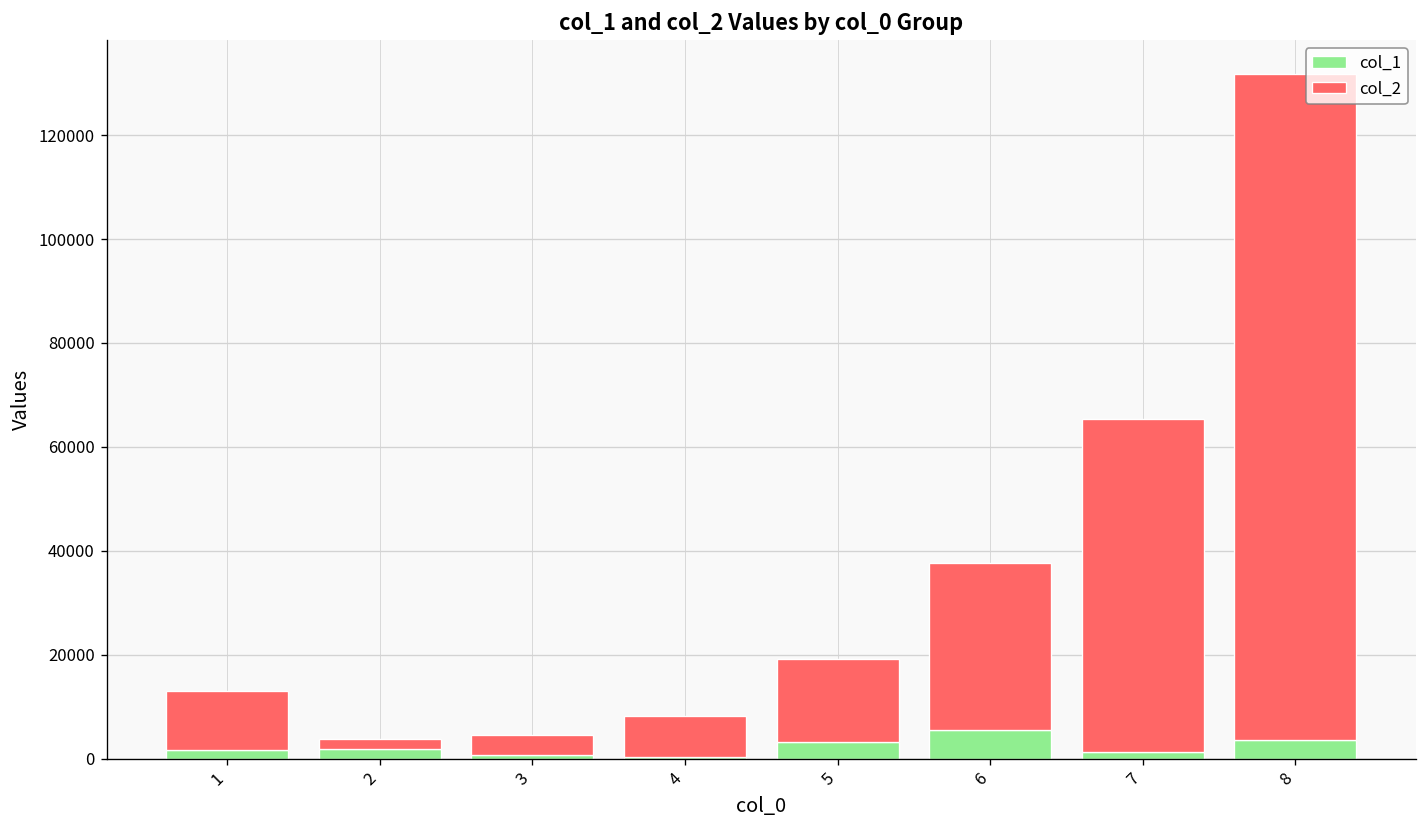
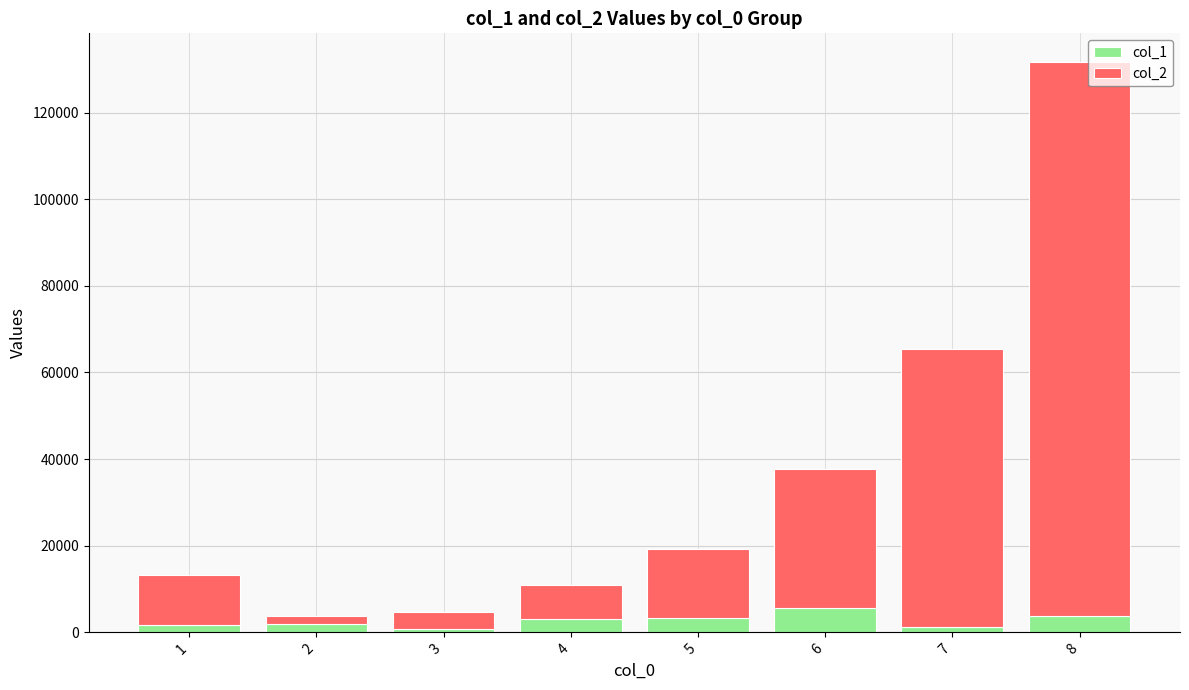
  {
    "col_1": {
      "1": 2000,
      "2": 2000,
      "3": 1000,
-     "4": 0,
+     "4": 3000,
      "5": 3000,
      "6": 6000,
      "7": 1000,
      "8": 4000
    },
    "col_2": {
      "1": 11000,
      "2": 2000,
      "3": 4000,
      "4": 8000,
      "5": 16000,
      "6": 32000,
      "7": 64000,
      "8": 128000
    }
  }
